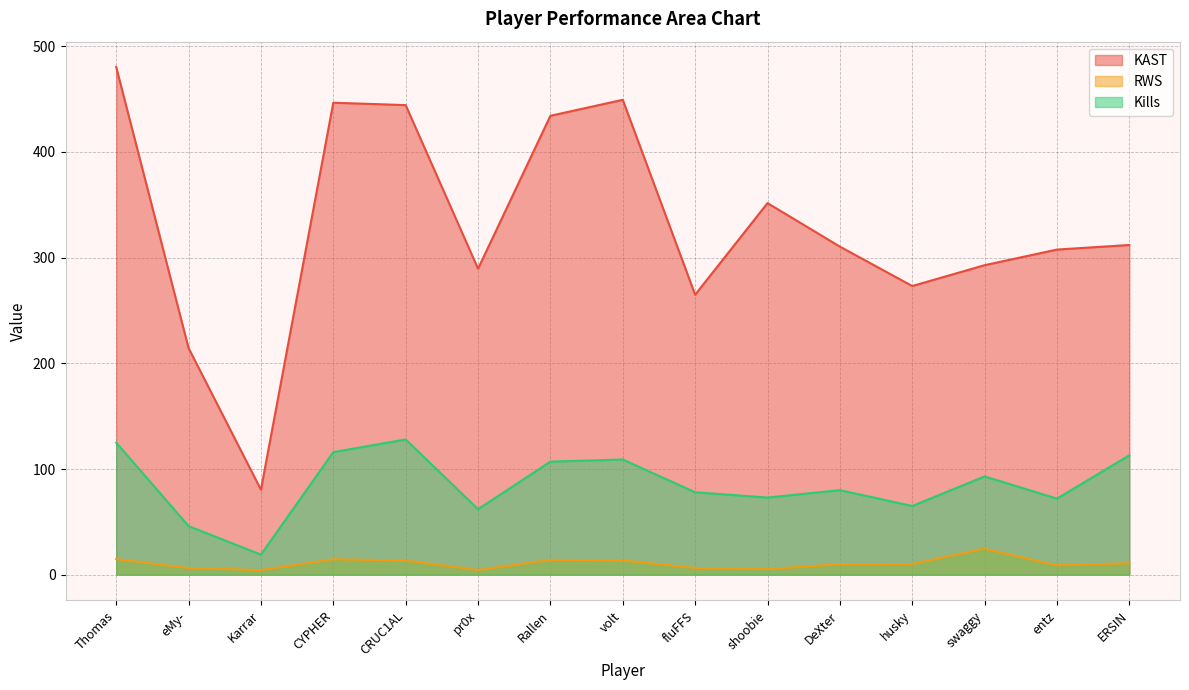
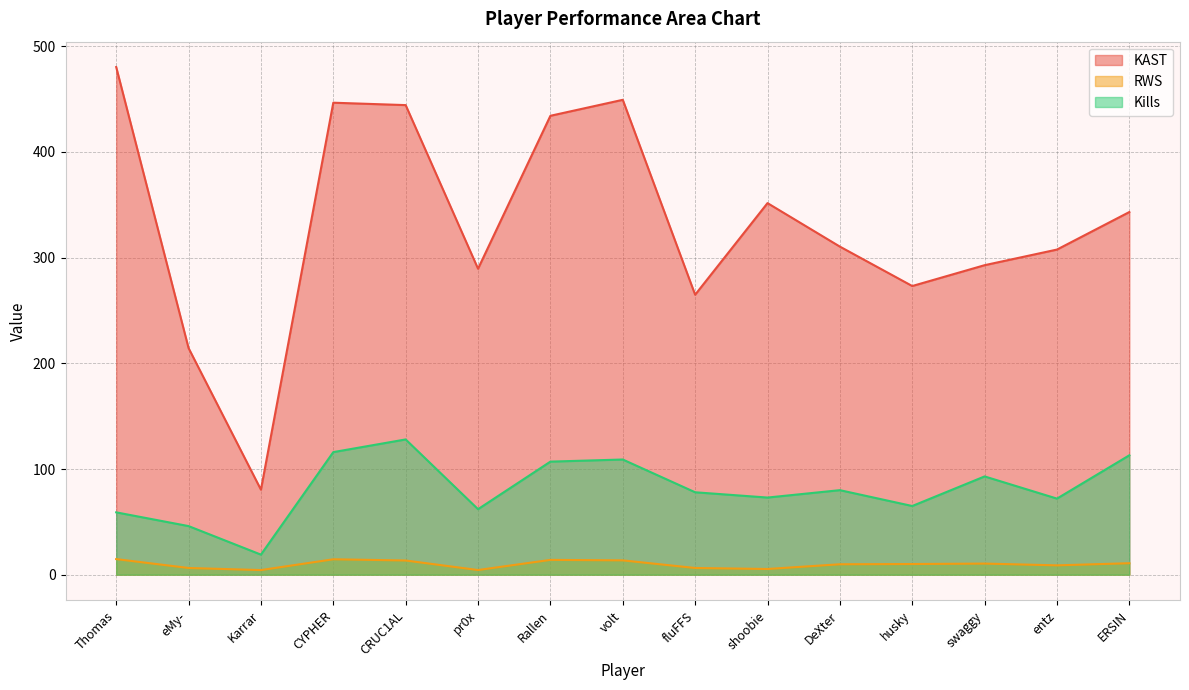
  {
    "KAST": {
      "Thomas": 480,
      "eMy-": 214,
      "Karrar": 80,
      "CYPHER": 447,
      "CRUC1AL": 444,
      "pr0x": 290,
      "Rallen": 434,
      "volt": 449,
      "fluFFS": 265,
      "shoobie": 352,
      "DeXter": 310,
      "husky": 273,
      "swaggy": 293,
      "entz": 308,
-     "ERSIN": 312
+     "ERSIN": 343
    },
    "RWS": {
      "Thomas": 15,
      "eMy-": 6,
      "Karrar": 4,
      "CYPHER": 15,
      "CRUC1AL": 13,
      "pr0x": 4,
      "Rallen": 14,
      "volt": 14,
      "fluFFS": 6,
      "shoobie": 5,
      "DeXter": 10,
      "husky": 10,
-     "swaggy": 25,
+     "swaggy": 11,
      "entz": 9,
      "ERSIN": 11
    },
    "Kills": {
-     "Thomas": 125,
+     "Thomas": 59,
      "eMy-": 46,
      "Karrar": 19,
      "CYPHER": 116,
      "CRUC1AL": 128,
      "pr0x": 62,
      "Rallen": 107,
      "volt": 109,
      "fluFFS": 78,
      "shoobie": 73,
      "DeXter": 80,
      "husky": 65,
      "swaggy": 93,
      "entz": 72,
      "ERSIN": 113
    }
  }
